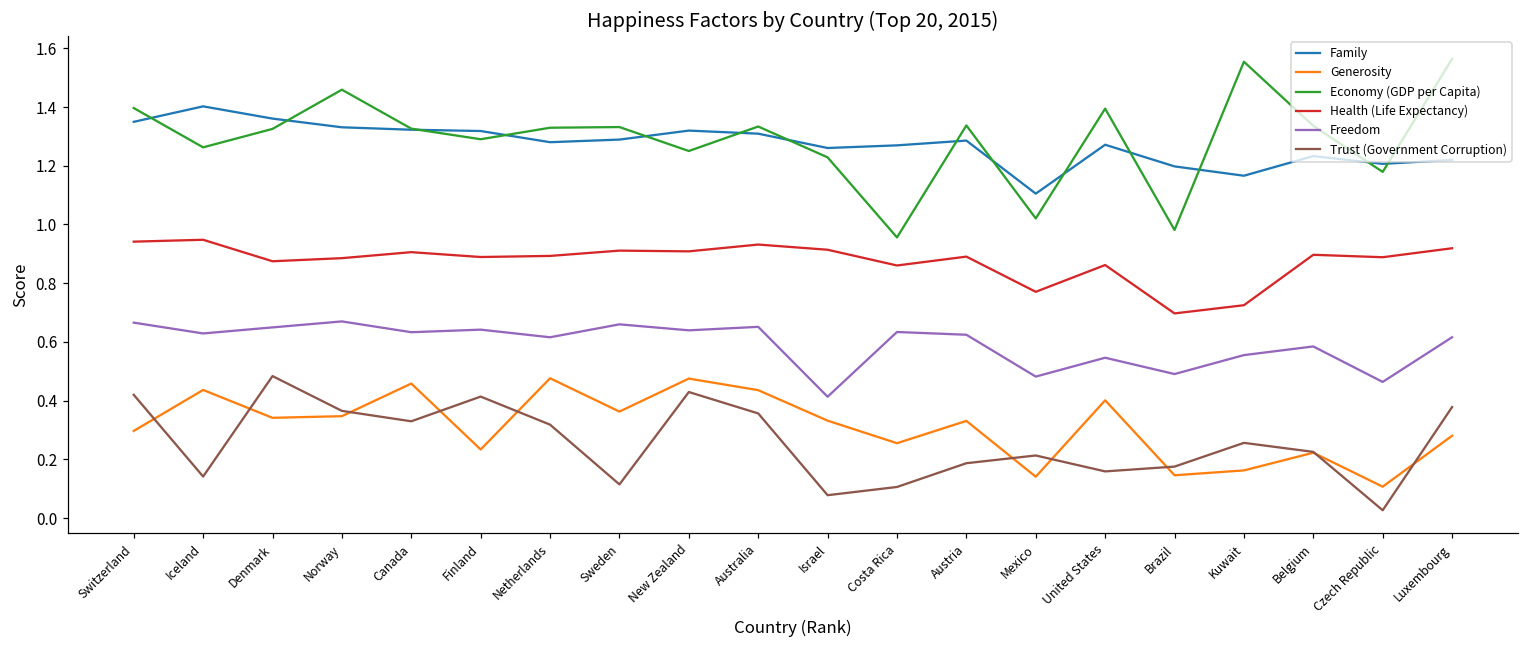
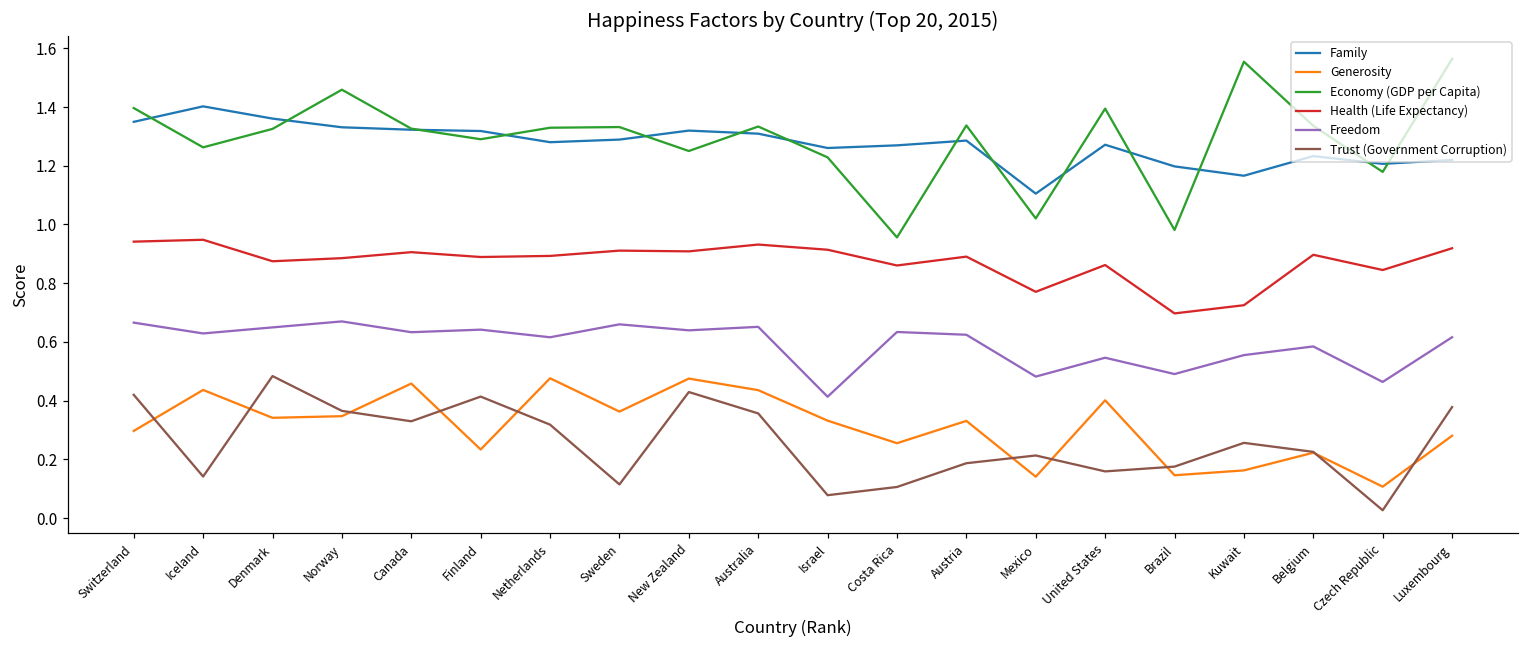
  {
    "Family": {
      "Switzerland": 1.35,
      "Iceland": 1.40,
      "Denmark": 1.36,
      "Norway": 1.33,
      "Finland": 1.32,
      "Netherlands": 1.28,
      "Sweden": 1.29,
      "New Zealand": 1.32,
      "Australia": 1.31,
      "Israel": 1.26,
      "Costa Rica": 1.27,
      "Austria": 1.29,
      "Mexico": 1.11,
      "United States": 1.27,
      "Brazil": 1.20,
      "Kuwait": 1.17,
      "Belgium": 1.23,
      "Czech Republic": 1.21,
      "Luxembourg": 1.22
    },
    "Generosity": {
      "Switzerland": 0.30,
      "Iceland": 0.44,
      "Denmark": 0.34,
      "Norway": 0.35,
      "Canada": 0.46,
      "Finland": 0.23,
      "Netherlands": 0.48,
      "Sweden": 0.36,
      "New Zealand": 0.48,
      "Australia": 0.44,
      "Israel": 0.33,
      "Costa Rica": 0.25,
      "Austria": 0.33,
      "Mexico": 0.14,
      "United States": 0.40,
      "Brazil": 0.15,
      "Kuwait": 0.16,
      "Czech Republic": 0.11,
      "Luxembourg": 0.28
    },
    "Economy (GDP per Capita)": {
      "Switzerland": 1.40,
      "Iceland": 1.26,
      "Denmark": 1.33,
      "Norway": 1.46,
      "Finland": 1.29,
      "Netherlands": 1.33,
      "Sweden": 1.33,
      "New Zealand": 1.25,
      "Australia": 1.33,
      "Israel": 1.23,
      "Costa Rica": 0.96,
      "Austria": 1.34,
      "Mexico": 1.02,
      "United States": 1.39,
      "Brazil": 0.98,
      "Kuwait": 1.55,
      "Czech Republic": 1.18
    },
    "Health (Life Expectancy)": {
      "Switzerland": 0.94,
      "Iceland": 0.95,
      "Denmark": 0.87,
      "Norway": 0.89,
      "Canada": 0.91,
      "Finland": 0.89,
      "Netherlands": 0.89,
      "Sweden": 0.91,
      "New Zealand": 0.91,
      "Australia": 0.93,
      "Israel": 0.91,
      "Costa Rica": 0.86,
      "Austria": 0.89,
      "Mexico": 0.77,
      "United States": 0.86,
      "Brazil": 0.70,
      "Kuwait": 0.72,
      "Belgium": 0.90,
-     "Czech Republic": 0.89,
+     "Czech Republic": 0.84,
      "Luxembourg": 0.92
    },
    "Freedom": {
      "Switzerland": 0.67,
      "Iceland": 0.63,
      "Denmark": 0.65,
      "Norway": 0.67,
      "Canada": 0.63,
      "Finland": 0.64,
      "Netherlands": 0.62,
      "Sweden": 0.66,
      "New Zealand": 0.64,
      "Australia": 0.65,
      "Israel": 0.41,
      "Costa Rica": 0.63,
      "Austria": 0.62,
      "Mexico": 0.48,
      "United States": 0.55,
      "Brazil": 0.49,
      "Kuwait": 0.55,
      "Belgium": 0.58,
      "Czech Republic": 0.46,
      "Luxembourg": 0.62
    },
    "Trust (Government Corruption)": {
      "Switzerland": 0.42,
      "Iceland": 0.14,
      "Denmark": 0.48,
      "Norway": 0.37,
      "Canada": 0.33,
      "Finland": 0.41,
      "Netherlands": 0.32,
      "Sweden": 0.11,
      "New Zealand": 0.43,
      "Australia": 0.36,
      "Israel": 0.08,
      "Costa Rica": 0.11,
      "Austria": 0.19,
      "Mexico": 0.21,
      "United States": 0.16,
      "Brazil": 0.18,
      "Kuwait": 0.26,
      "Czech Republic": 0.03,
      "Luxembourg": 0.38
    }
  }
